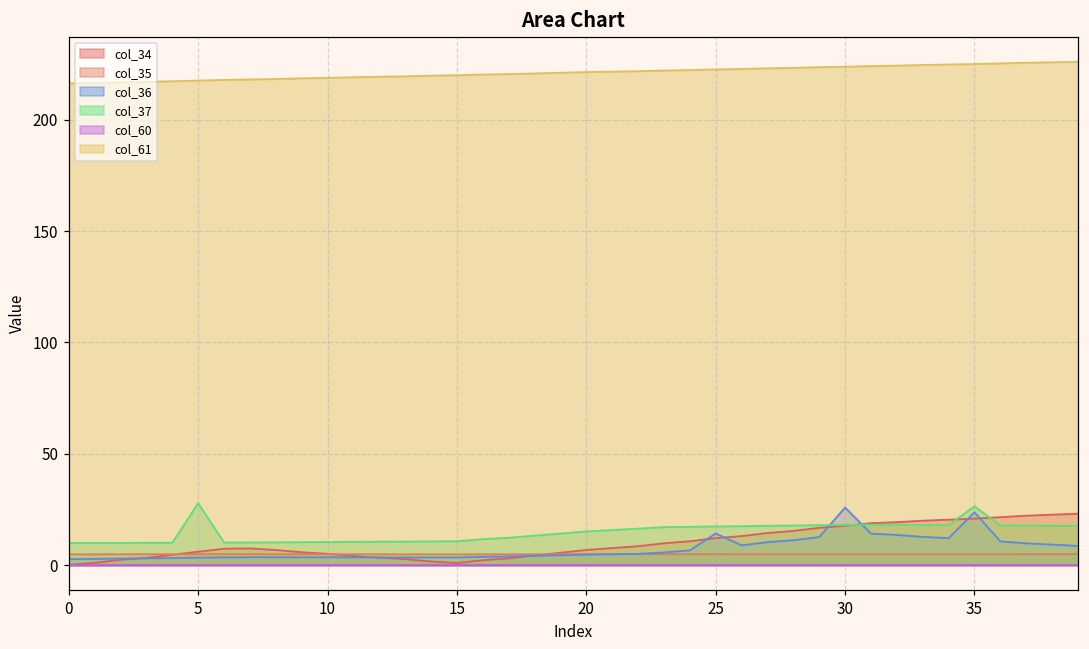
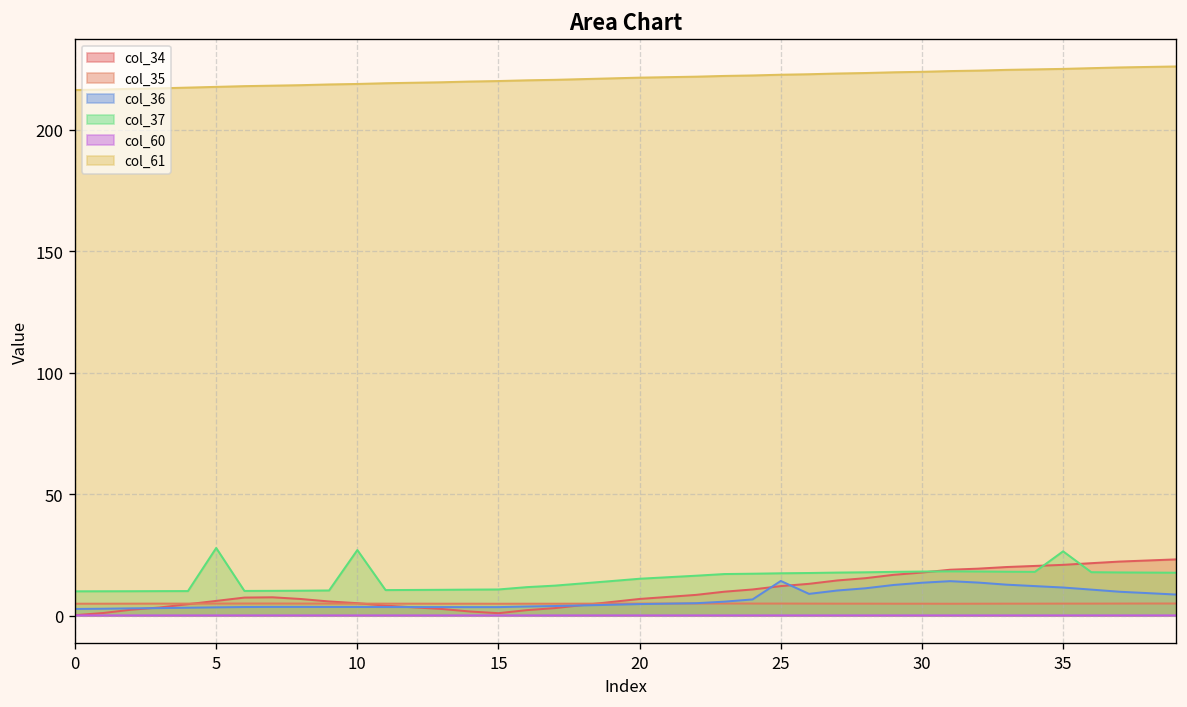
  {
    "col_36": {
      "0": 3,
      "5": 3,
      "10": 4,
      "15": 3,
      "25": 14,
-     "30": 26,
-     "35": 24
+     "30": 14,
+     "35": 12
    },
    "col_37": {
      "0": 10,
      "5": 28,
-     "10": 10,
+     "10": 27,
      "15": 11,
      "20": 15,
      "25": 17,
      "35": 26
    },
    "col_60": {
      "5": 0,
      "10": 0,
      "20": 0,
      "25": 0,
      "30": 0,
      "35": 0
    }
  }
